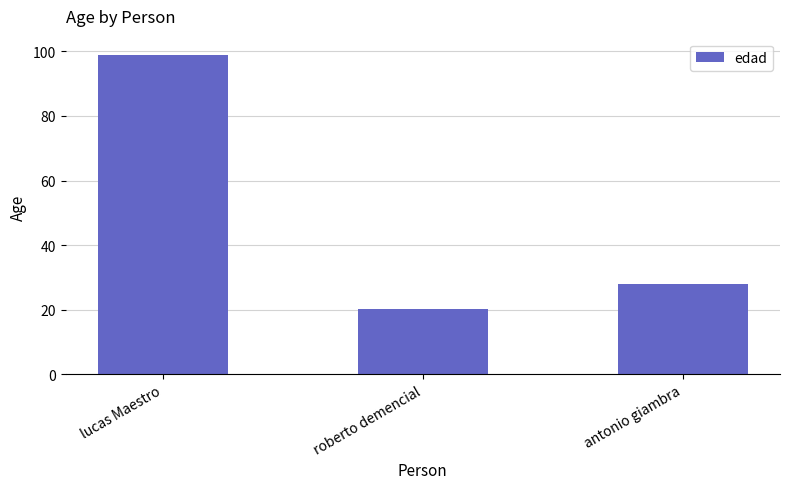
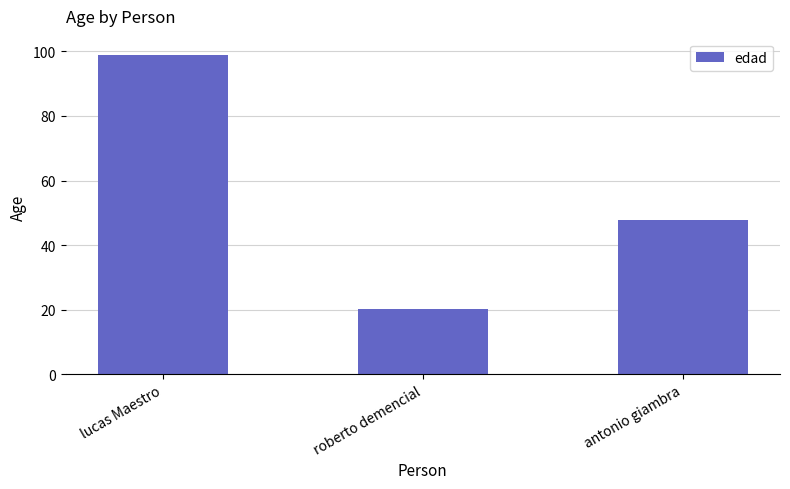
  {
    "lucas Maestro": 99,
    "roberto demencial": 20,
-   "antonio giambra": 28
+   "antonio giambra": 48
  }
